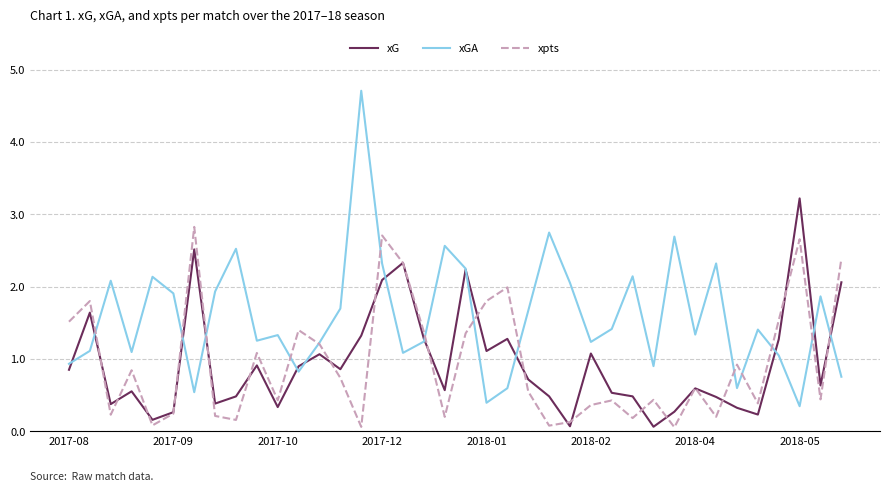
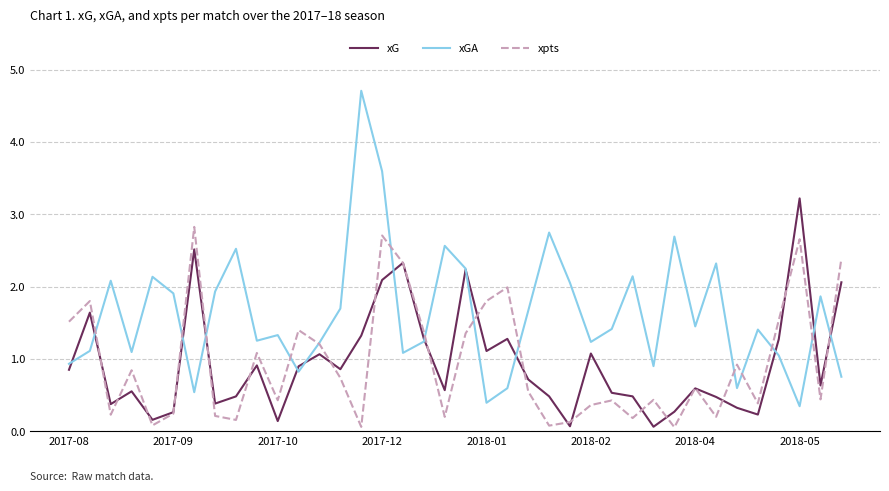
  {
    "xG": {
      "2017-08": 0.8,
-     "2017-10": 0.3,
+     "2017-10": 0.1,
      "2017-12": 2.1,
      "2018-01": 1.1,
      "2018-02": 1.1,
      "2018-05": 3.2
    },
    "xGA": {
      "2017-08": 0.9,
      "2017-09": 1.9,
      "2017-10": 1.3,
-     "2017-12": 2.3,
+     "2017-12": 3.6,
      "2018-01": 0.4,
      "2018-02": 1.2,
-     "2018-04": 1.3,
+     "2018-04": 1.4,
      "2018-05": 0.3
    },
    "xpts": {
      "2017-08": 1.5,
      "2017-10": 0.4,
      "2017-12": 2.7,
      "2018-01": 1.8,
      "2018-02": 0.4,
      "2018-05": 2.7
    }
  }
